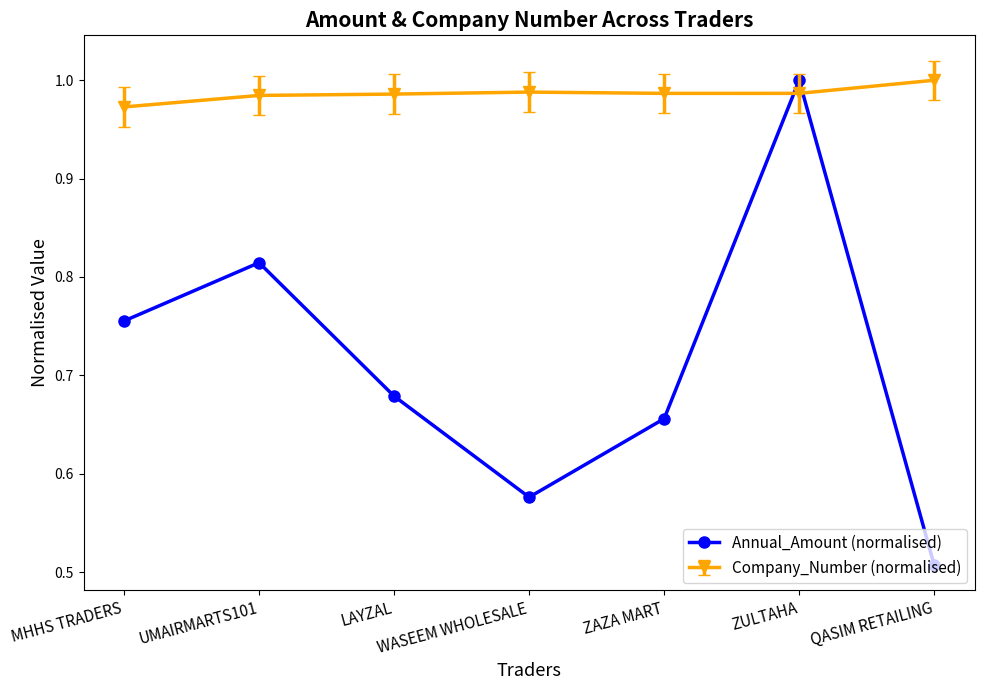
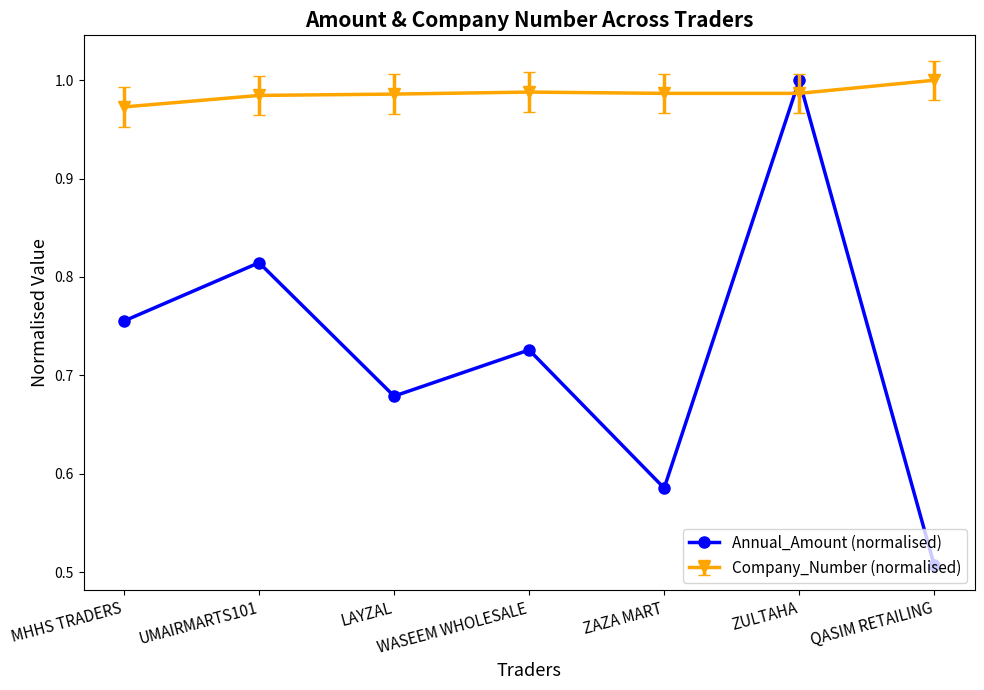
  {
    "Annual_Amount (normalised)": {
      "MHHS TRADERS": 0.76,
      "UMAIRMARTS101": 0.81,
      "LAYZAL": 0.68,
-     "WASEEM WHOLESALE": 0.58,
-     "ZAZA MART": 0.66,
+     "WASEEM WHOLESALE": 0.73,
+     "ZAZA MART": 0.59,
      "ZULTAHA": 1.00
    }
  }
